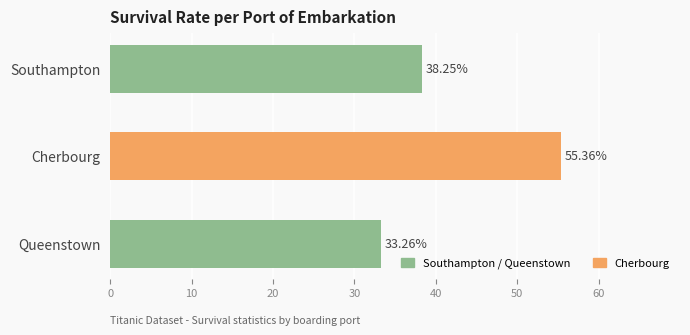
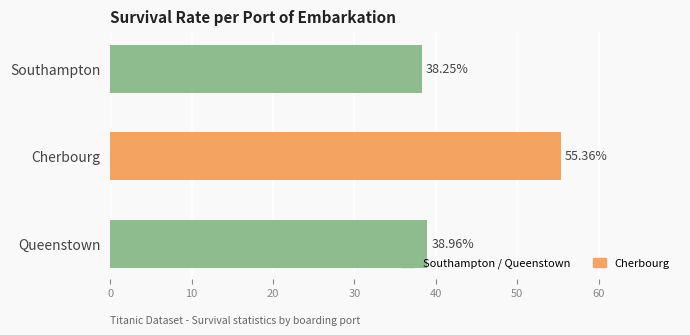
  {
    "Southampton": "38.25%",
    "Cherbourg": "55.36%",
-   "Queenstown": "33.26%"
+   "Queenstown": "38.96%"
  }
